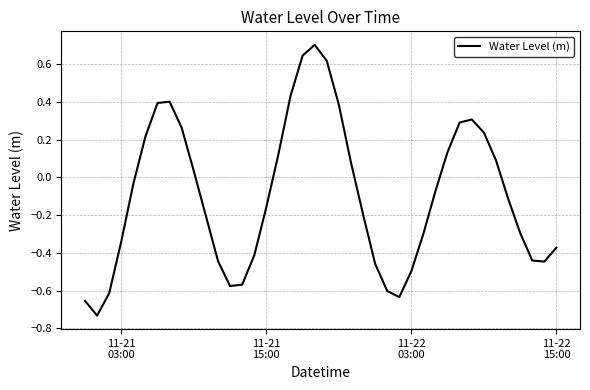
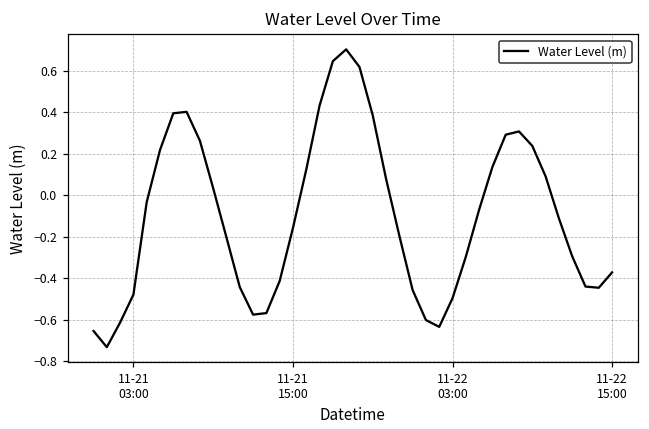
  {
-   "11-21 03:00": -0.34,
+   "11-21 03:00": -0.48,
    "11-21 15:00": -0.16,
    "11-22 03:00": -0.50,
    "11-22 15:00": -0.37
  }
